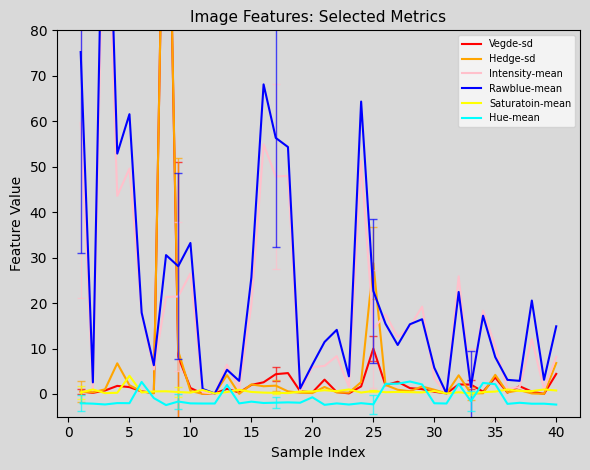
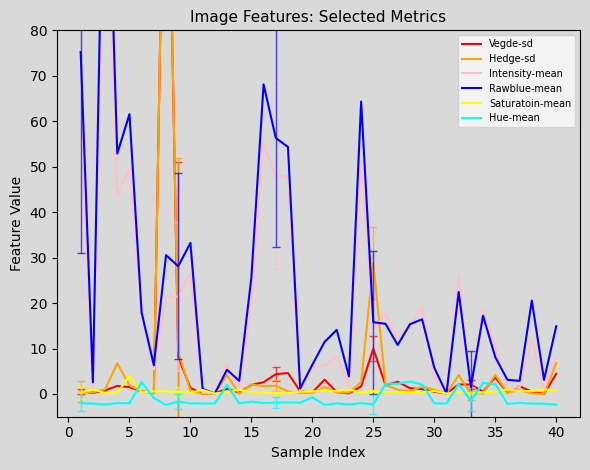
  {
    "Vegde-sd": {
      "10": 1,
      "25": 10,
      "35": 4,
      "40": 4
    },
    "Hedge-sd": {
      "25": 29,
      "35": 4,
      "40": 7
    },
    "Intensity-mean": {
      "5": 50,
      "10": 27,
      "15": 20,
      "25": 14,
      "30": 3,
      "35": 11,
      "40": 8
    },
    "Rawblue-mean": {
      "5": 62,
      "10": 33,
      "15": 26,
-     "25": 23,
+     "25": 16,
      "30": 6,
      "35": 8,
      "40": 15
    },
    "Saturatoin-mean": {
      "5": 4,
      "15": 0,
      "35": 1,
      "40": 1
    },
    "Hue-mean": {
      "5": -2,
      "10": -2,
      "15": -2,
      "20": -1,
      "25": -2,
      "30": -2,
      "35": 2,
      "40": -2
    }
  }
